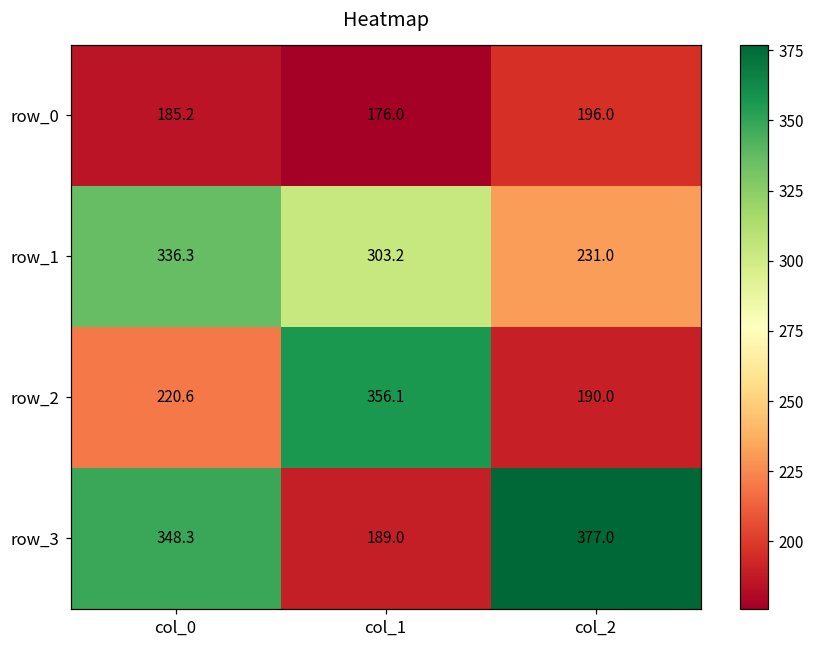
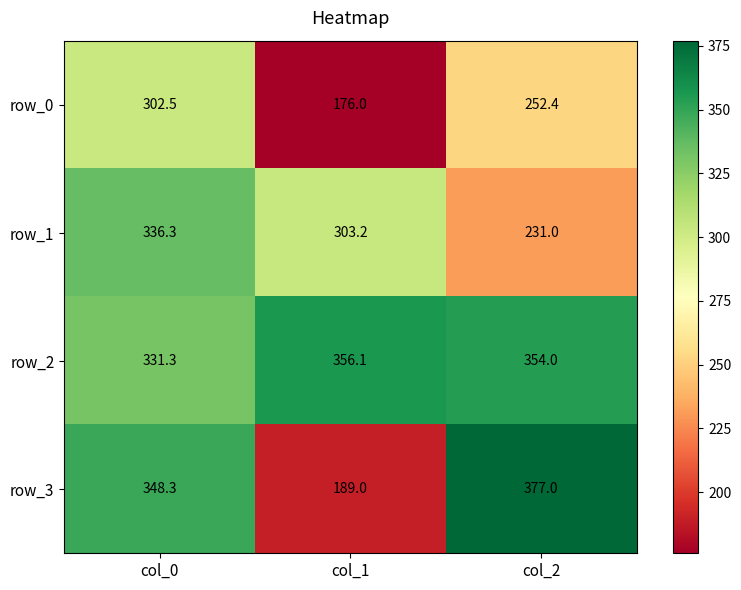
  {
    "row_0": {
-     "col_0": 185.2,
+     "col_0": 302.5,
      "col_1": 176.0,
-     "col_2": 196.0
+     "col_2": 252.4
    },
    "row_1": {
      "col_0": 336.3,
      "col_1": 303.2,
      "col_2": 231.0
    },
    "row_2": {
-     "col_0": 220.6,
+     "col_0": 331.3,
      "col_1": 356.1,
-     "col_2": 190.0
+     "col_2": 354.0
    },
    "row_3": {
      "col_0": 348.3,
      "col_1": 189.0,
      "col_2": 377.0
    }
  }
